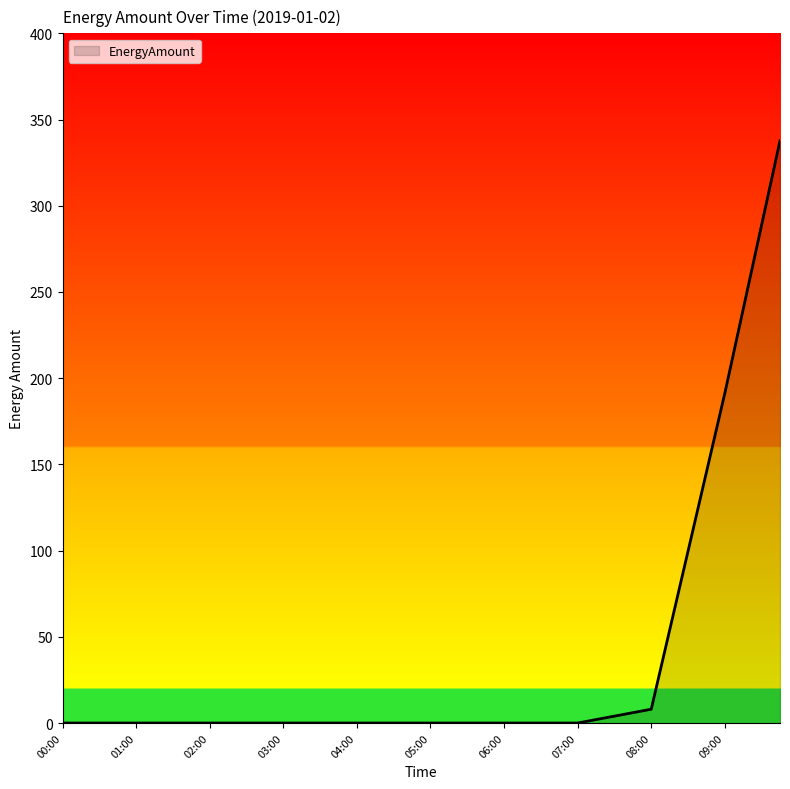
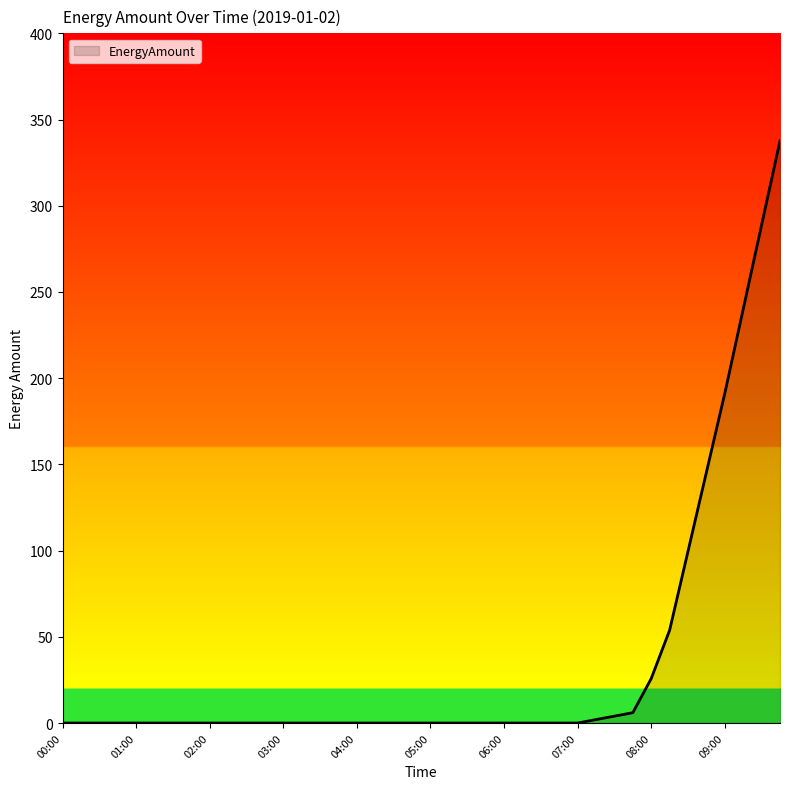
  {
    "00:00": 0,
    "01:00": 0,
    "02:00": 0,
    "03:00": 0,
    "04:00": 0,
    "05:00": 0,
    "06:00": 0,
    "07:00": 0,
-   "08:00": 8,
+   "08:00": 26,
    "09:00": 191
  }
